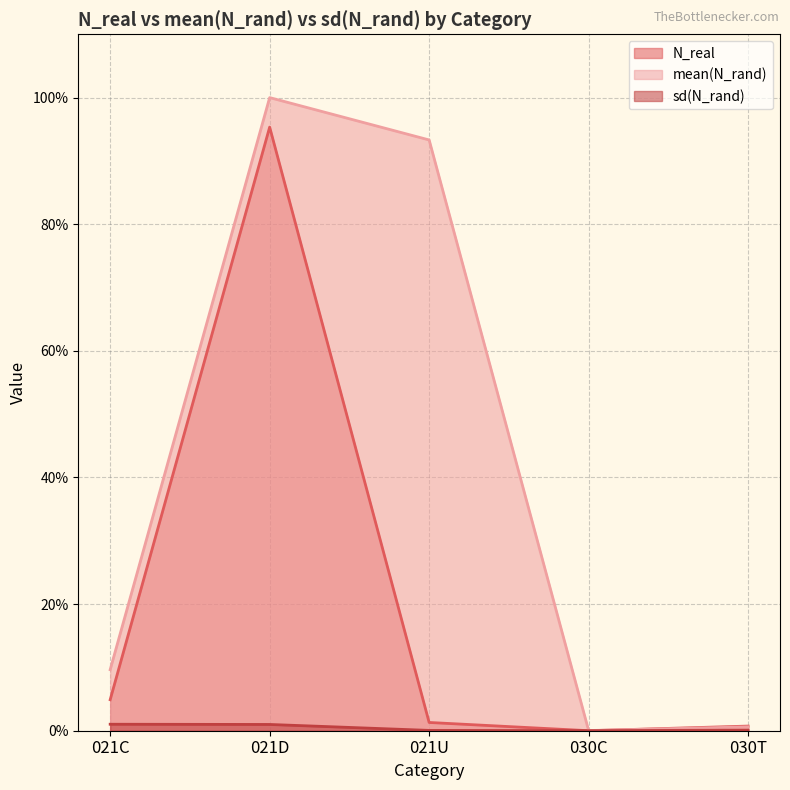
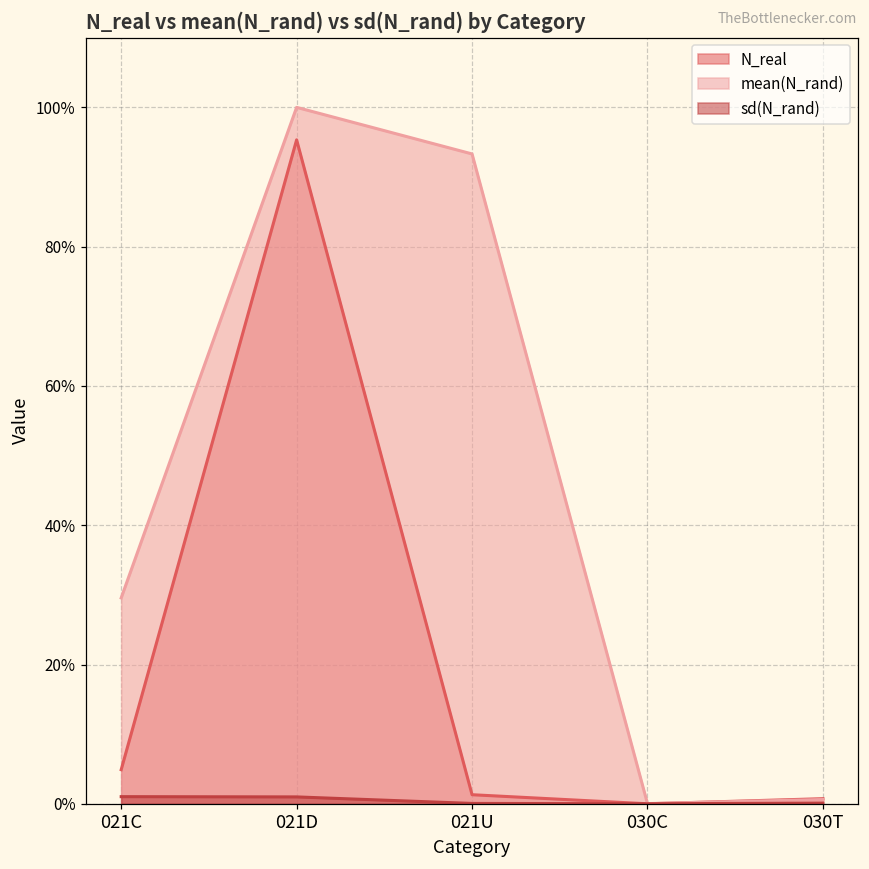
  {
    "mean(N_rand)": {
-     "021C": "10%",
+     "021C": "30%",
      "021D": "100%",
      "021U": "93%"
    }
  }
